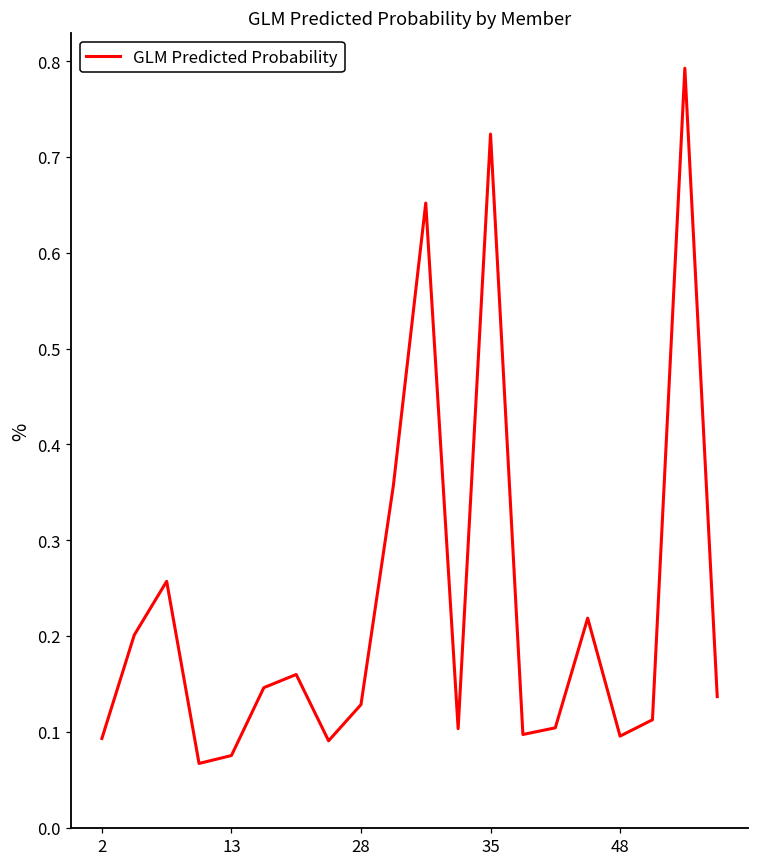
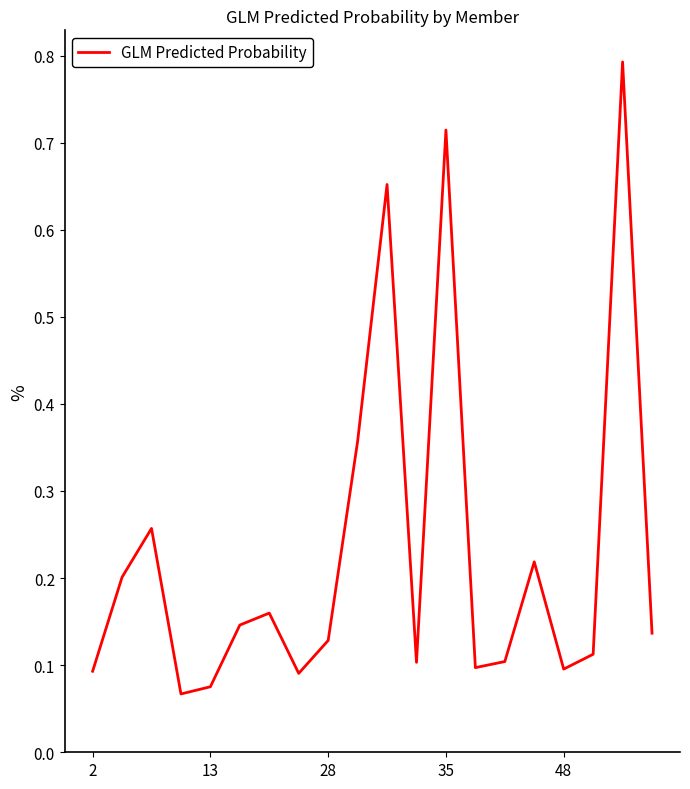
  {
    "28": 0.13,
-   "35": 0.72,
+   "35": 0.71,
    "48": 0.10
  }
